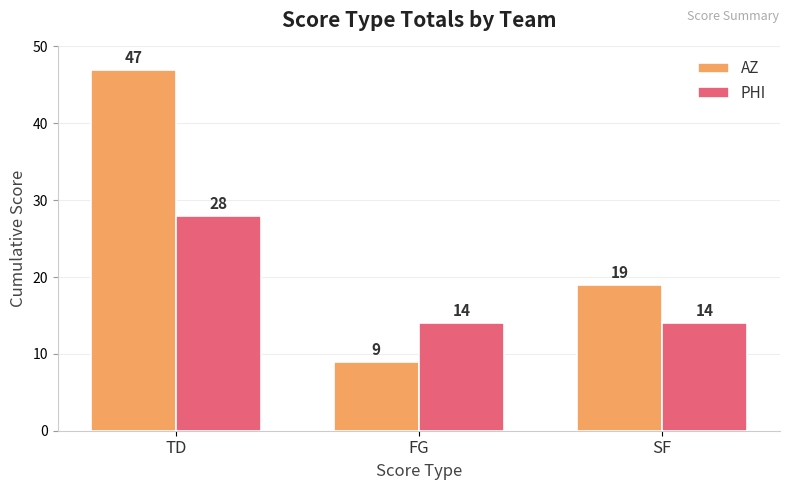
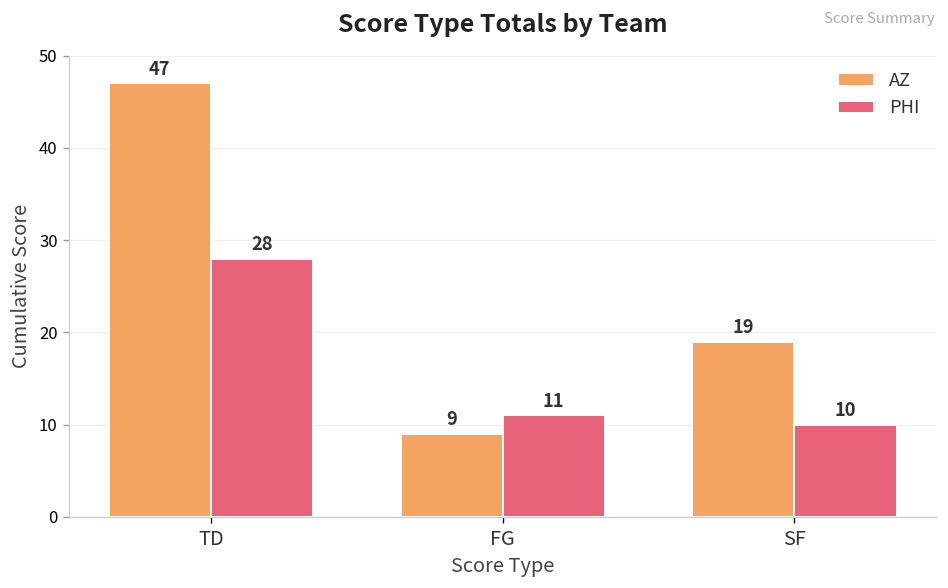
  {
    "AZ": {
      "TD": 47,
      "FG": 9,
      "SF": 19
    },
    "PHI": {
      "TD": 28,
-     "FG": 14,
-     "SF": 14
+     "FG": 11,
+     "SF": 10
    }
  }
